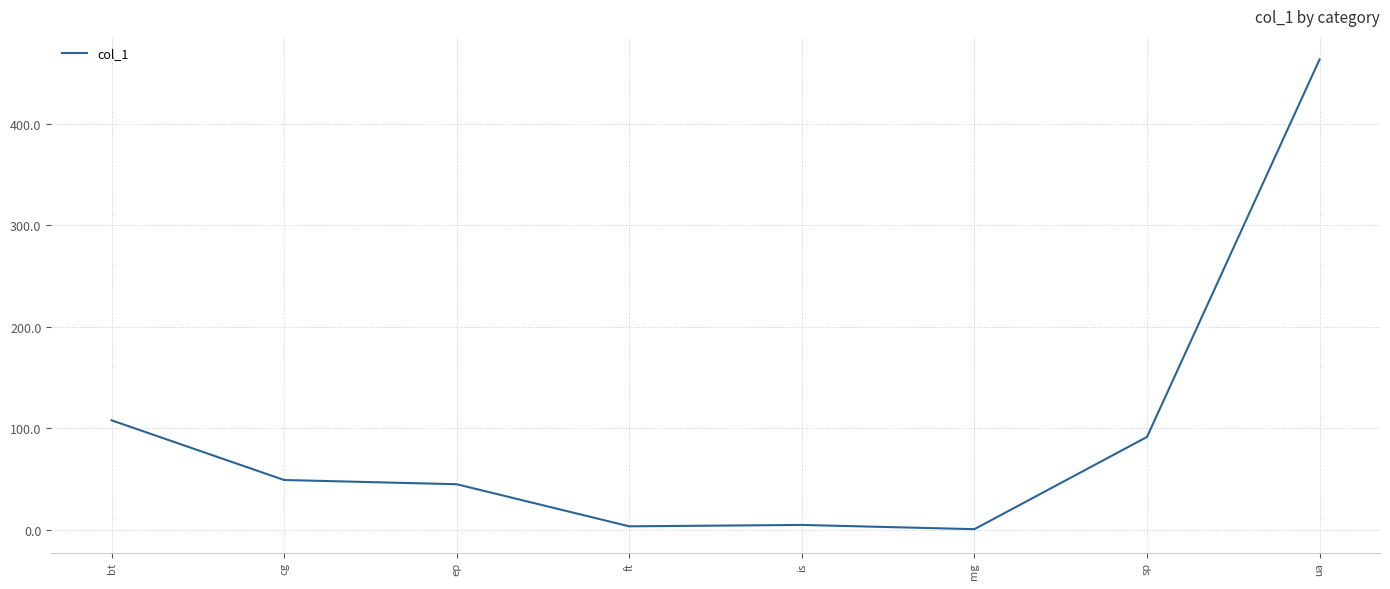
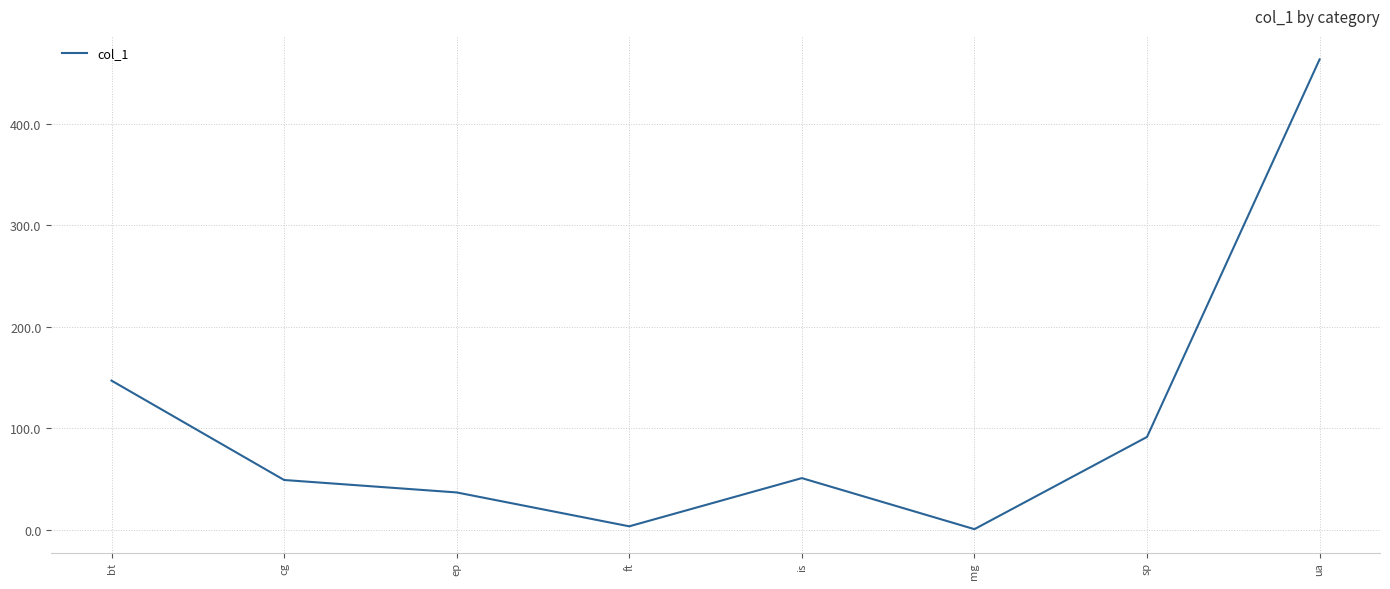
  {
-   "bt": 108,
+   "bt": 147,
    "cg": 49,
-   "ep": 45,
+   "ep": 37,
    "ft": 3,
-   "is": 5,
+   "is": 51,
    "mg": 1,
    "sp": 91,
    "ua": 463
  }
